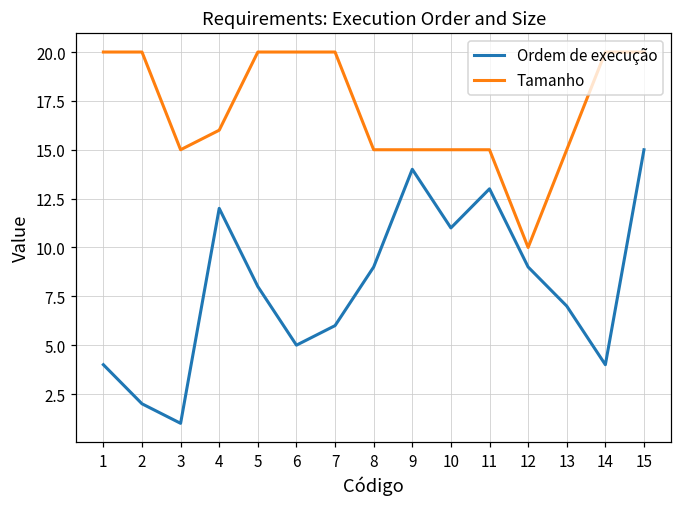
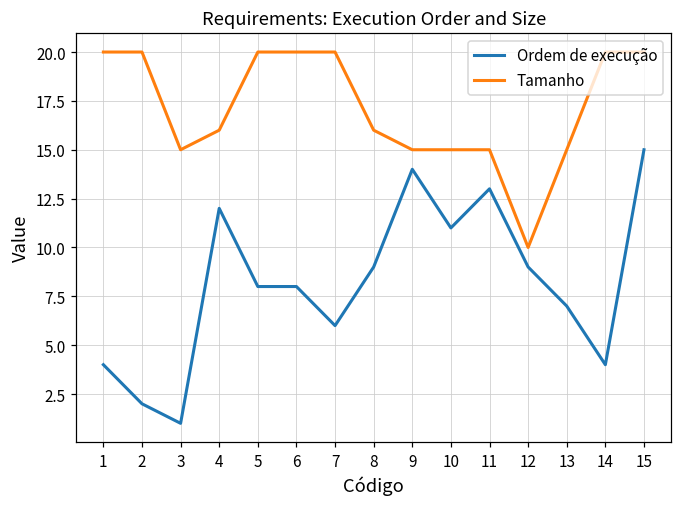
  {
    "Ordem de execução": {
      "1": 4,
      "2": 2,
      "3": 1,
      "4": 12,
      "5": 8,
-     "6": 5,
+     "6": 8,
      "7": 6,
      "8": 9,
      "9": 14,
      "10": 11,
      "11": 13,
      "12": 9,
      "13": 7,
      "14": 4,
      "15": 15
    },
    "Tamanho": {
      "1": 20,
      "2": 20,
      "3": 15,
      "4": 16,
      "5": 20,
      "6": 20,
      "7": 20,
-     "8": 15,
+     "8": 16,
      "9": 15,
      "10": 15,
      "11": 15,
      "12": 10,
      "13": 15
    }
  }
